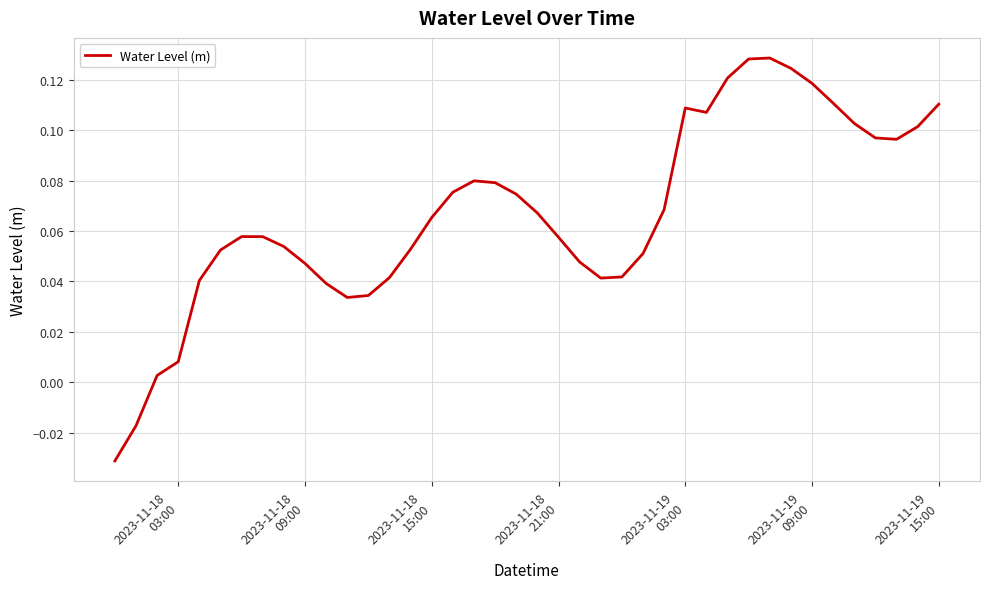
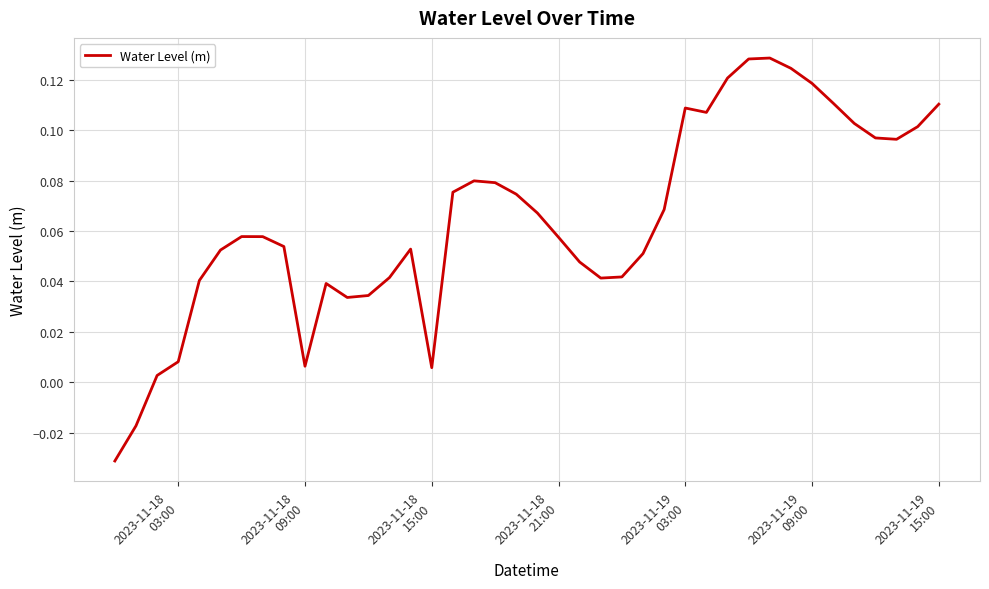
  {
    "2023-11-18 03:00": 0.008,
-   "2023-11-18 09:00": 0.047,
-   "2023-11-18 15:00": 0.065,
+   "2023-11-18 09:00": 0.006,
+   "2023-11-18 15:00": 0.006,
    "2023-11-18 21:00": 0.058,
    "2023-11-19 03:00": 0.109,
    "2023-11-19 09:00": 0.119,
    "2023-11-19 15:00": 0.110
  }
